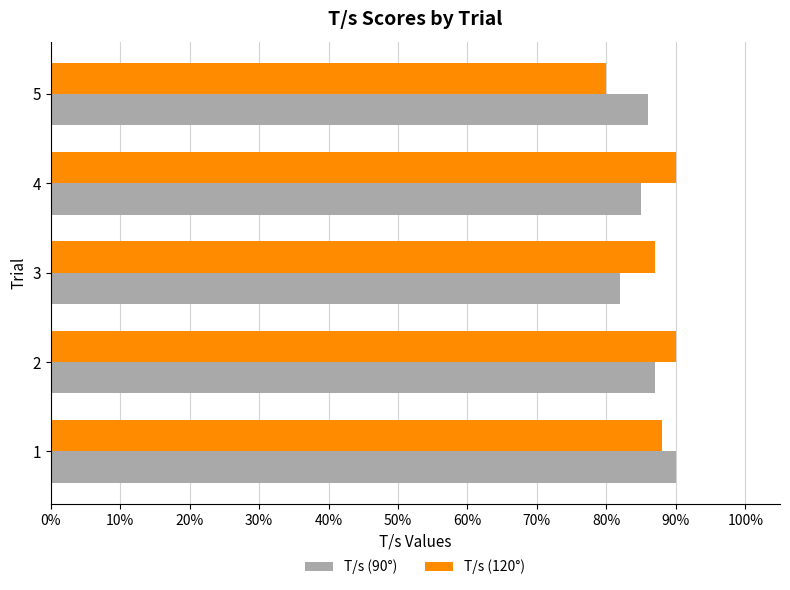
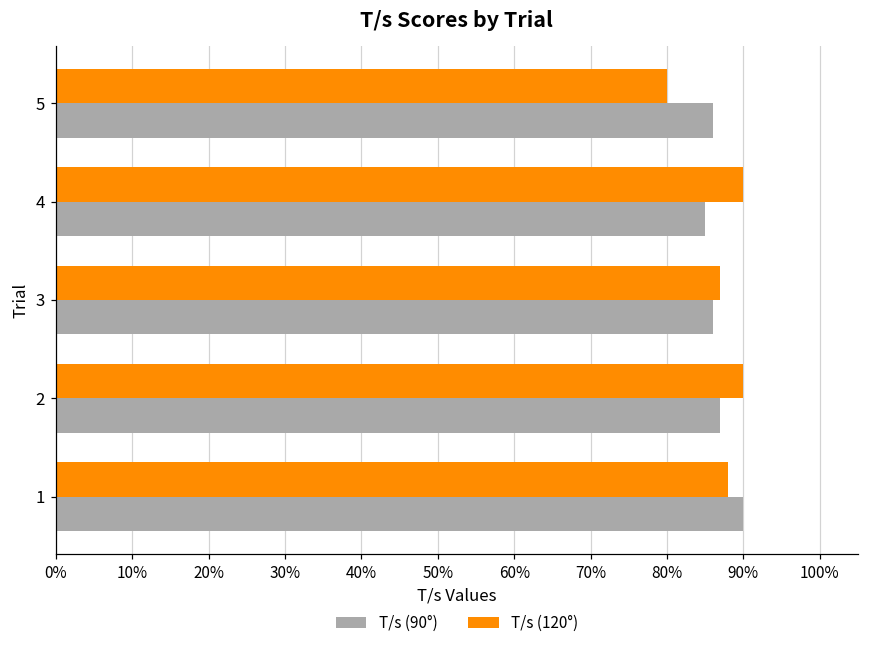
  {
    "T/s (90°)": {
      "5": "86%",
      "4": "85%",
-     "3": "82%",
+     "3": "86%",
      "2": "87%",
      "1": "90%"
    },
    "T/s (120°)": {
      "5": "80%",
      "4": "90%",
      "3": "87%",
      "2": "90%",
      "1": "88%"
    }
  }
